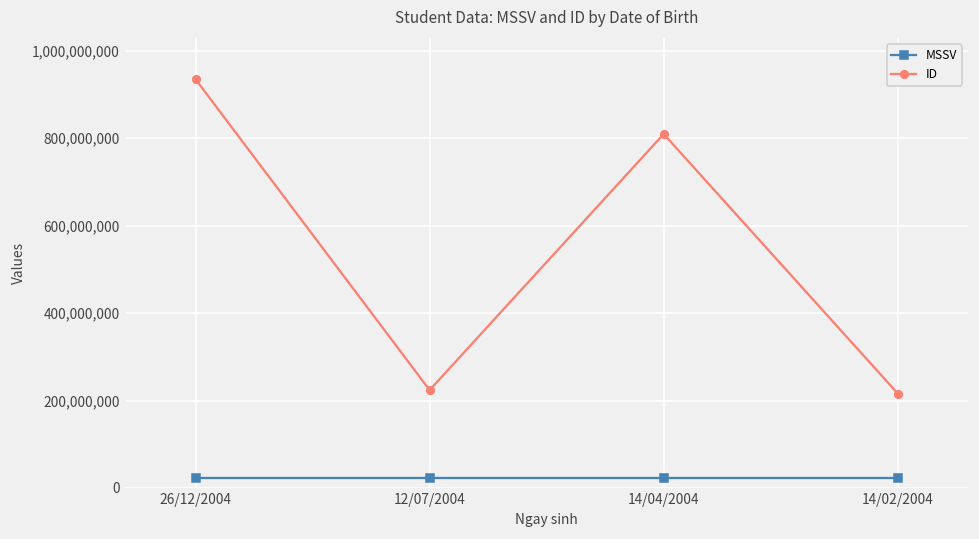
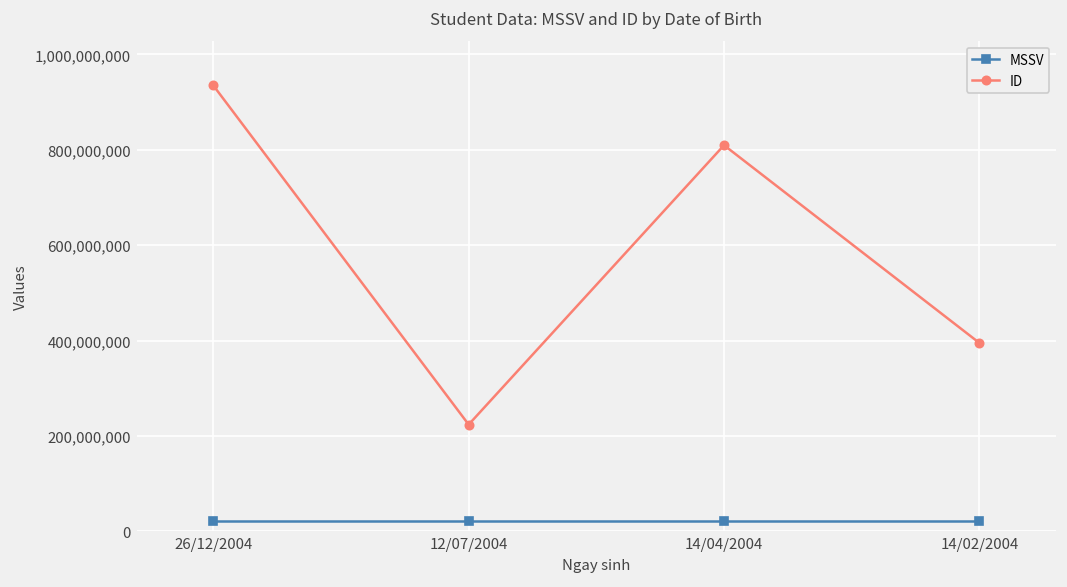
  {
    "MSSV": {
      "26/12/2004": "20,000,000",
      "12/07/2004": "20,000,000",
      "14/04/2004": "20,000,000",
      "14/02/2004": "20,000,000"
    },
    "ID": {
      "26/12/2004": "930,000,000",
      "12/07/2004": "220,000,000",
      "14/04/2004": "810,000,000",
-     "14/02/2004": "220,000,000"
+     "14/02/2004": "390,000,000"
    }
  }
